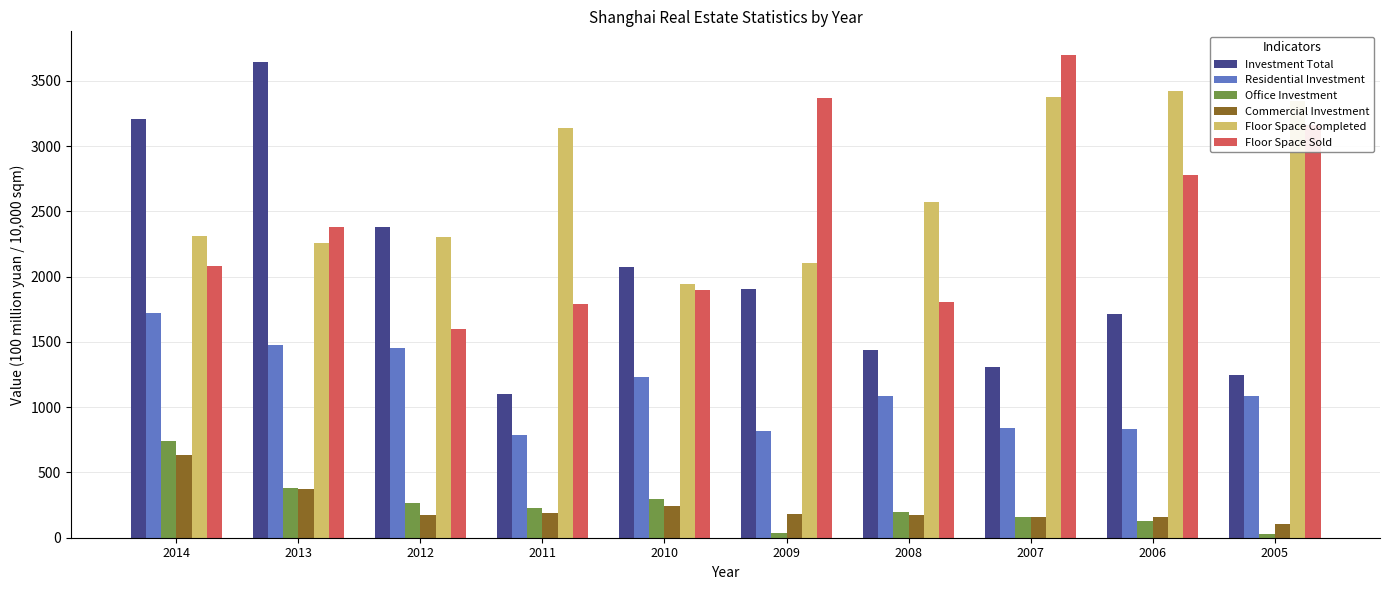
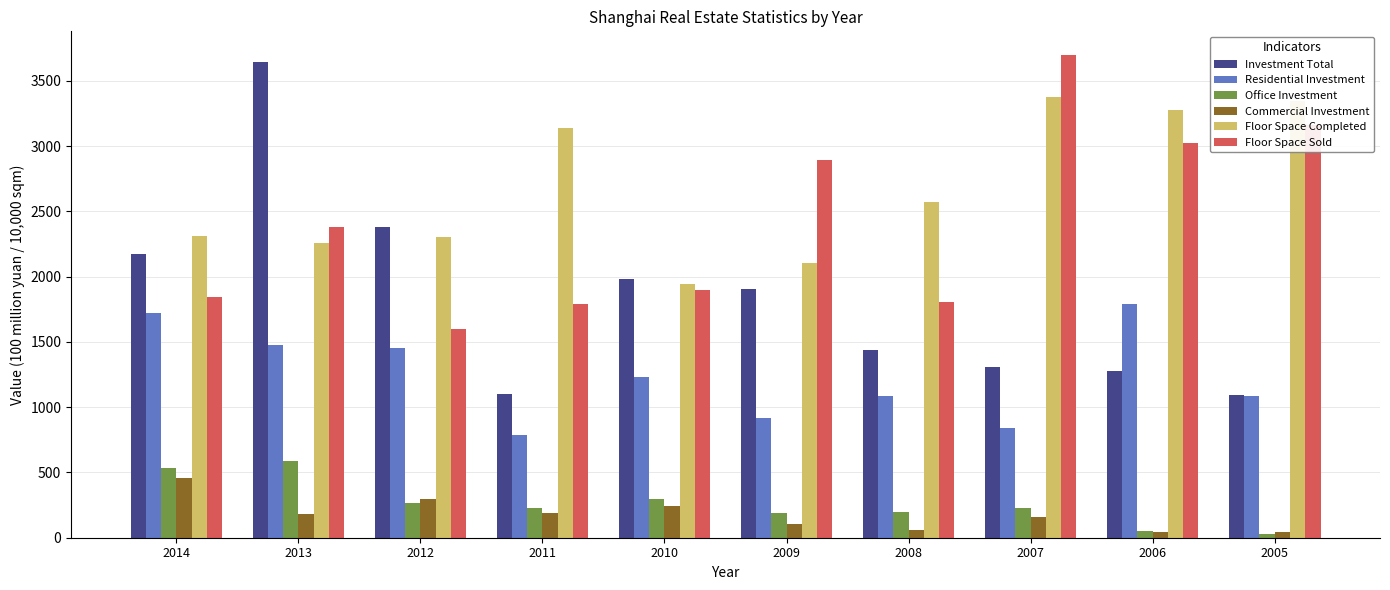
  {
    "Investment Total": {
-     "2014": 3210,
+     "2014": 2180,
      "2013": 3650,
      "2012": 2380,
      "2011": 1100,
-     "2010": 2080,
+     "2010": 1980,
      "2009": 1900,
      "2008": 1440,
      "2007": 1310,
-     "2006": 1710,
-     "2005": 1250
+     "2006": 1280,
+     "2005": 1100
    },
    "Residential Investment": {
      "2014": 1720,
      "2013": 1480,
      "2012": 1450,
      "2011": 790,
      "2010": 1230,
-     "2009": 820,
+     "2009": 920,
      "2008": 1090,
      "2007": 840,
-     "2006": 840,
+     "2006": 1790,
      "2005": 1090
    },
    "Office Investment": {
-     "2014": 740,
-     "2013": 380,
+     "2014": 530,
+     "2013": 590,
      "2012": 260,
      "2011": 230,
      "2010": 300,
-     "2009": 30,
+     "2009": 190,
      "2008": 190,
-     "2007": 160,
-     "2006": 120,
+     "2007": 230,
+     "2006": 50,
      "2005": 30
    },
    "Commercial Investment": {
-     "2014": 630,
-     "2013": 370,
-     "2012": 180,
+     "2014": 460,
+     "2013": 180,
+     "2012": 290,
      "2011": 190,
      "2010": 240,
-     "2009": 180,
-     "2008": 180,
+     "2009": 110,
+     "2008": 60,
      "2007": 160,
-     "2006": 160,
-     "2005": 100
+     "2006": 40,
+     "2005": 40
    },
    "Floor Space Completed": {
      "2014": 2310,
      "2013": 2250,
      "2012": 2310,
      "2011": 3140,
      "2010": 1940,
      "2009": 2100,
      "2008": 2570,
      "2007": 3380,
-     "2006": 3420
+     "2006": 3270
    },
    "Floor Space Sold": {
-     "2014": 2080,
+     "2014": 1840,
      "2013": 2380,
      "2012": 1600,
      "2011": 1790,
      "2010": 1900,
-     "2009": 3370,
+     "2009": 2890,
      "2008": 1810,
      "2007": 3690,
-     "2006": 2780
+     "2006": 3030
    }
  }
